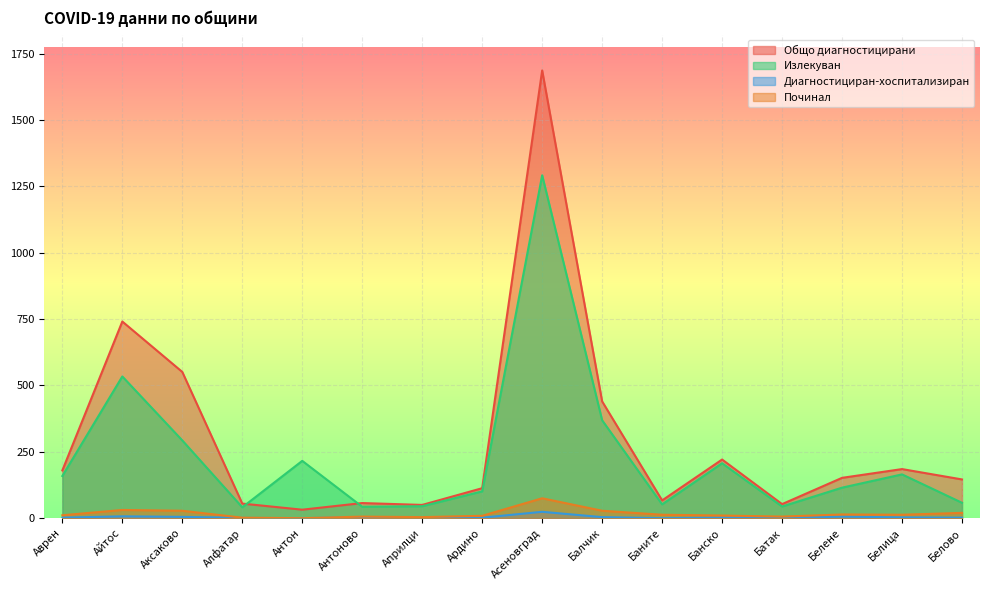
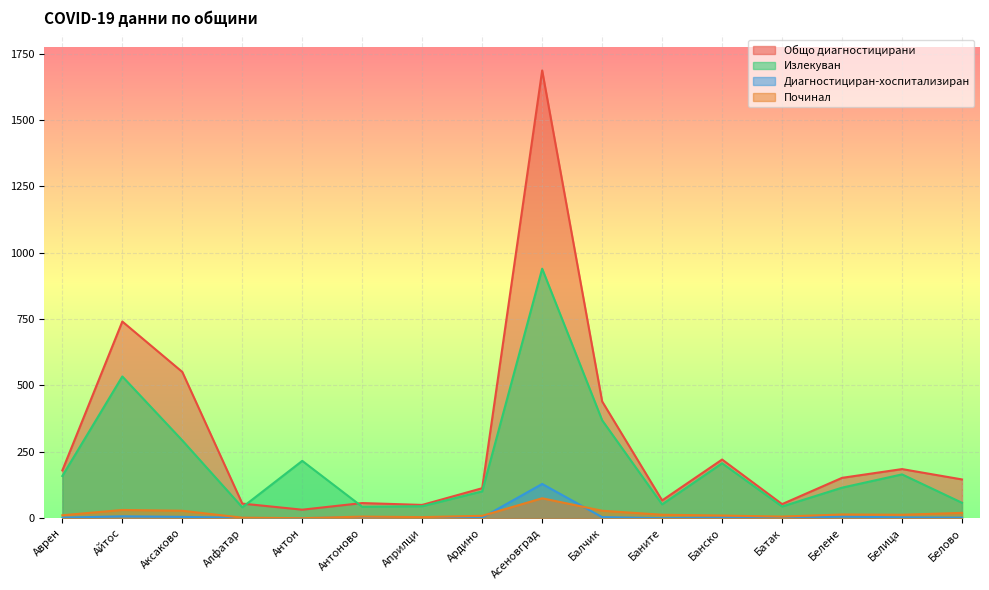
  {
    "Излекуван": {
      "Аврен": 160,
      "Айтос": 530,
      "Аксаково": 290,
      "Алфатар": 40,
      "Антон": 220,
      "Антоново": 40,
      "Ардино": 100,
-     "Асеновград": 1290,
+     "Асеновград": 940,
      "Балчик": 370,
      "Баните": 50,
      "Банско": 210,
      "Белене": 120,
      "Белица": 170,
      "Белово": 60
    },
    "Диагностициран-хоспитализиран": {
      "Айтос": 10,
      "Аксаково": 10,
-     "Асеновград": 20,
+     "Асеновград": 130,
      "Балчик": 0,
      "Баните": 0,
      "Белица": 0,
      "Белово": 0
    }
  }
